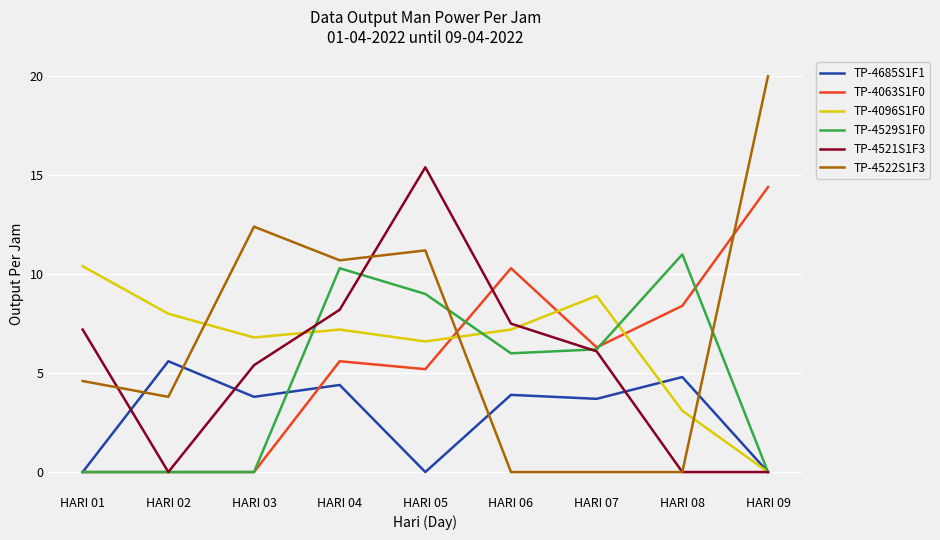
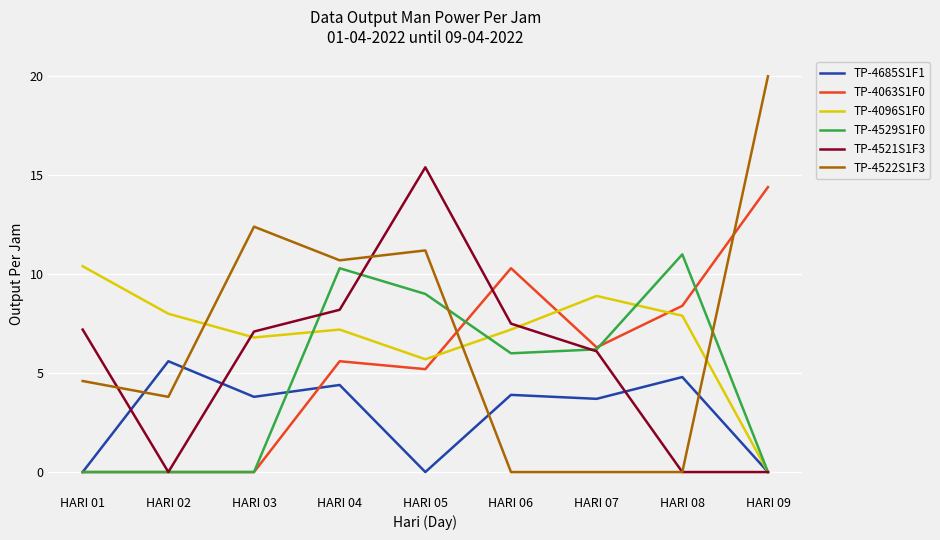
  {
    "TP-4685S1F1": {
      "HARI 02": 5.6,
      "HARI 03": 3.8,
      "HARI 04": 4.4,
      "HARI 05": 0.0,
      "HARI 06": 3.9,
      "HARI 07": 3.7,
      "HARI 08": 4.8
    },
    "TP-4063S1F0": {
      "HARI 04": 5.6,
      "HARI 05": 5.2,
      "HARI 06": 10.3,
      "HARI 08": 8.4,
      "HARI 09": 14.4
    },
    "TP-4096S1F0": {
      "HARI 01": 10.4,
      "HARI 02": 8.0,
      "HARI 03": 6.8,
      "HARI 04": 7.2,
-     "HARI 05": 6.6,
+     "HARI 05": 5.7,
      "HARI 06": 7.2,
      "HARI 07": 8.9,
-     "HARI 08": 3.1
+     "HARI 08": 7.9
    },
    "TP-4529S1F0": {
      "HARI 04": 10.3,
      "HARI 05": 9.0,
      "HARI 06": 6.0,
      "HARI 08": 11.0
    },
    "TP-4521S1F3": {
      "HARI 01": 7.2,
-     "HARI 03": 5.4,
+     "HARI 03": 7.1,
      "HARI 04": 8.2,
      "HARI 05": 15.4,
      "HARI 06": 7.5
    },
    "TP-4522S1F3": {
      "HARI 01": 4.6,
      "HARI 02": 3.8,
      "HARI 03": 12.4,
      "HARI 04": 10.7,
      "HARI 05": 11.2,
      "HARI 06": 0.0,
      "HARI 07": 0.0,
      "HARI 09": 20.0
    }
  }
